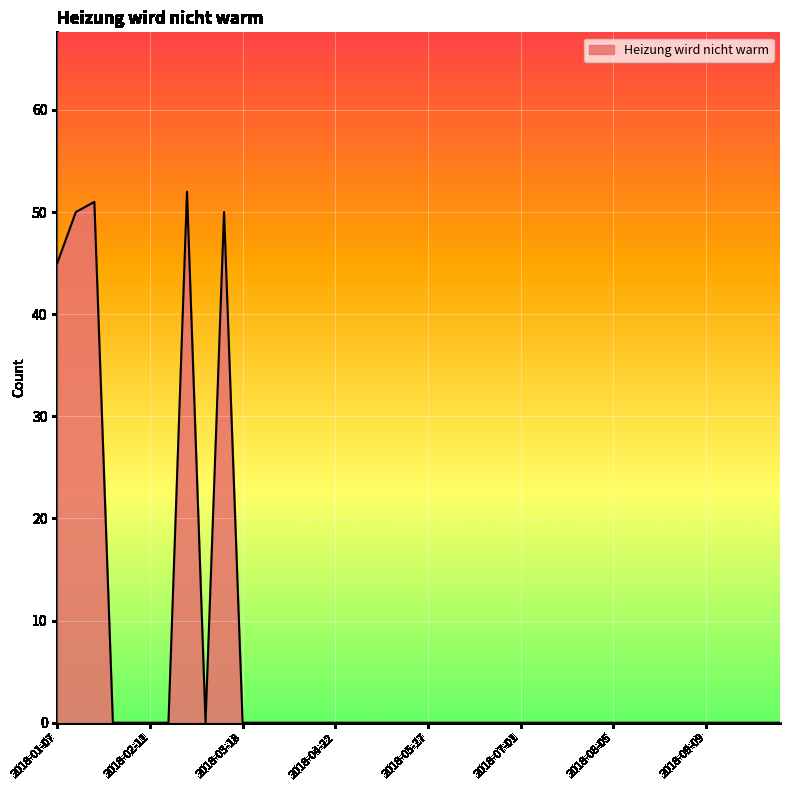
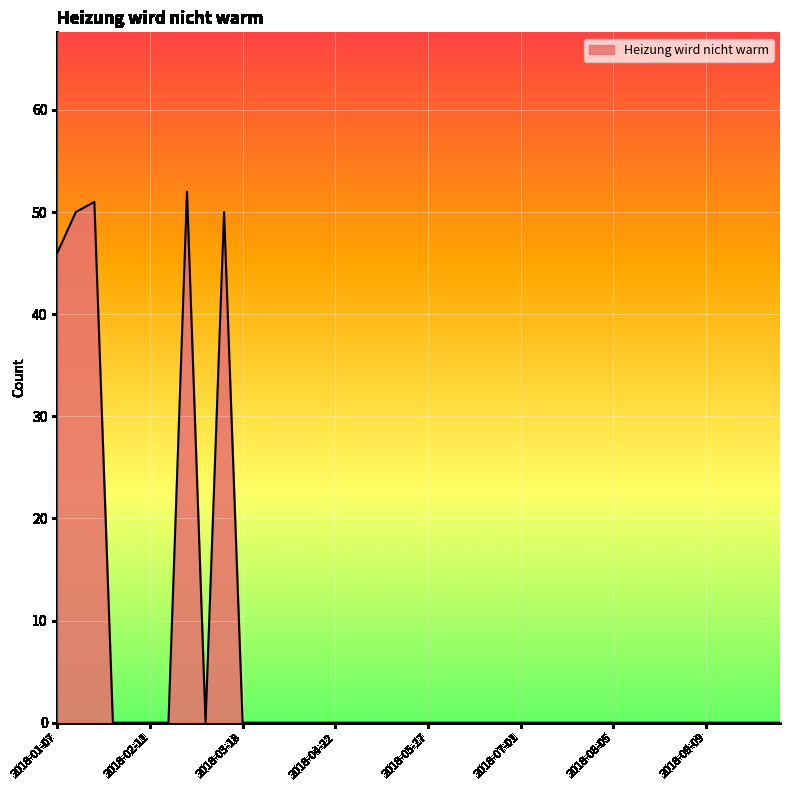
  {
-   "2018-01-07": 45,
+   "2018-01-07": 46,
    "2018-02-11": 0,
    "2018-03-18": 0,
    "2018-04-22": 0,
    "2018-05-27": 0,
    "2018-07-01": 0,
    "2018-08-05": 0,
    "2018-09-09": 0
  }
